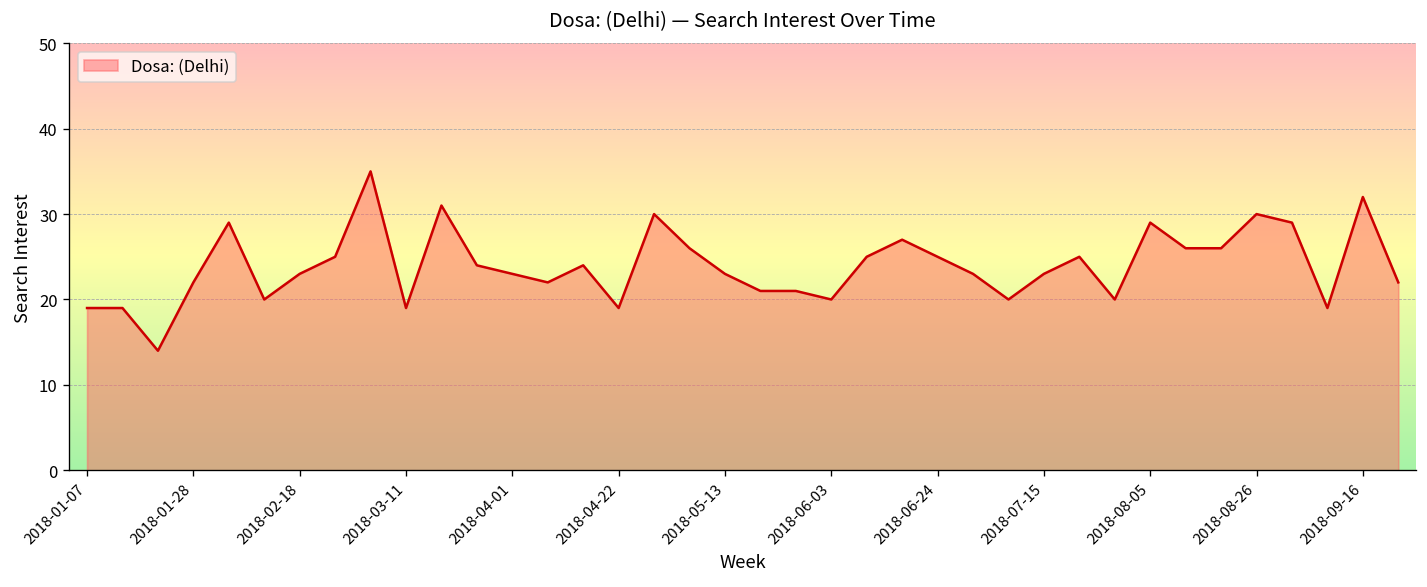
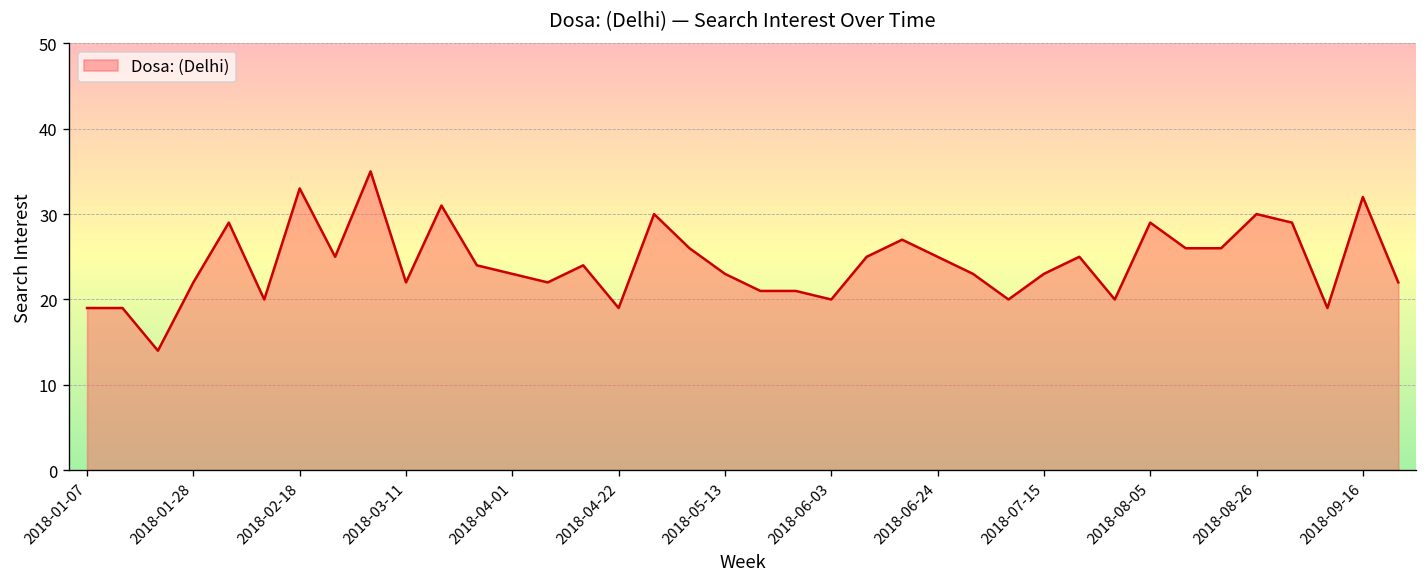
  {
    "2018-01-07": 19,
    "2018-01-28": 22,
-   "2018-02-18": 23,
-   "2018-03-11": 19,
+   "2018-02-18": 33,
+   "2018-03-11": 22,
    "2018-04-01": 23,
    "2018-04-22": 19,
    "2018-05-13": 23,
    "2018-06-03": 20,
    "2018-06-24": 25,
    "2018-07-15": 23,
    "2018-08-05": 29,
    "2018-08-26": 30,
    "2018-09-16": 32
  }
